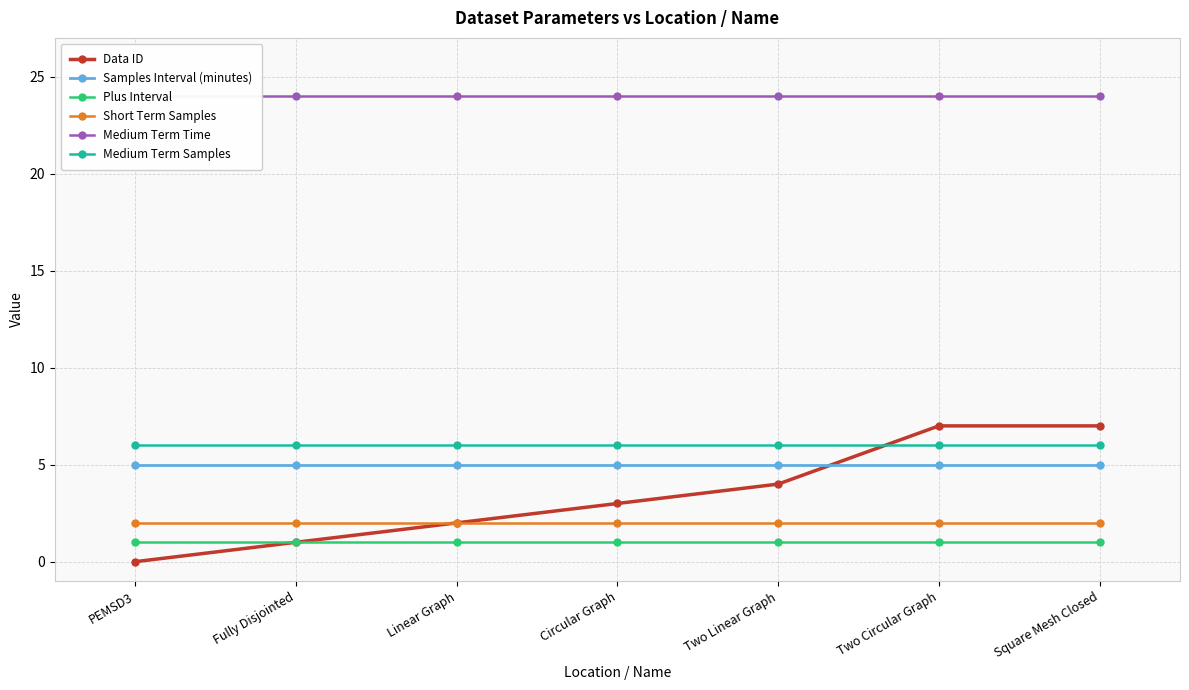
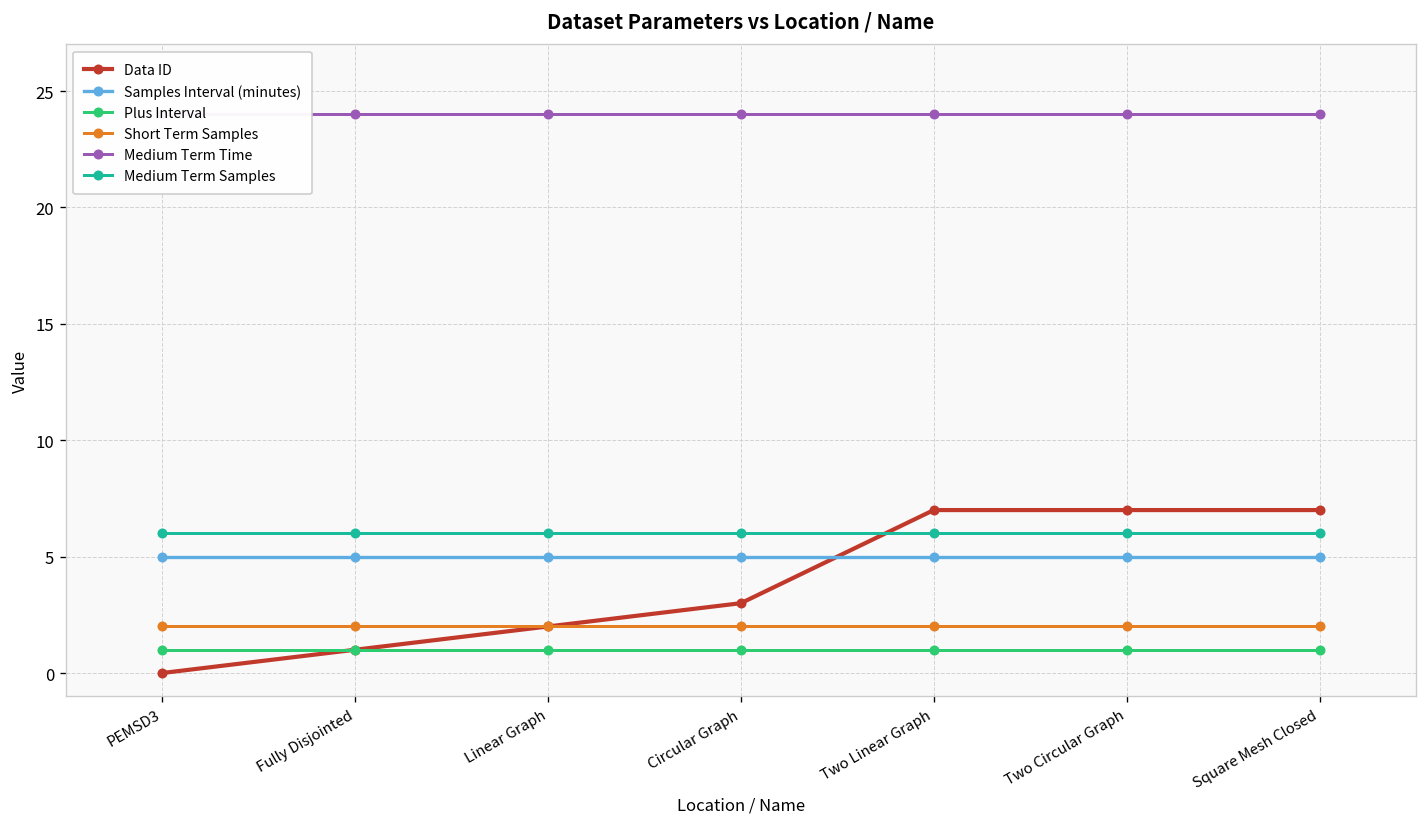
  {
    "Data ID": {
      "PEMSD3": 0,
      "Circular Graph": 3,
-     "Two Linear Graph": 4,
+     "Two Linear Graph": 7,
      "Two Circular Graph": 7,
      "Square Mesh Closed": 7
    },
    "Samples Interval (minutes)": {
      "PEMSD3": 5,
      "Fully Disjointed": 5,
      "Linear Graph": 5,
      "Circular Graph": 5,
      "Two Linear Graph": 5,
      "Two Circular Graph": 5,
      "Square Mesh Closed": 5
    },
    "Short Term Samples": {
      "PEMSD3": 2,
      "Fully Disjointed": 2,
      "Circular Graph": 2,
      "Two Linear Graph": 2,
      "Two Circular Graph": 2,
      "Square Mesh Closed": 2
    },
    "Medium Term Time": {
      "Fully Disjointed": 24,
      "Linear Graph": 24,
      "Circular Graph": 24,
      "Two Linear Graph": 24,
      "Two Circular Graph": 24,
      "Square Mesh Closed": 24
    }
  }
